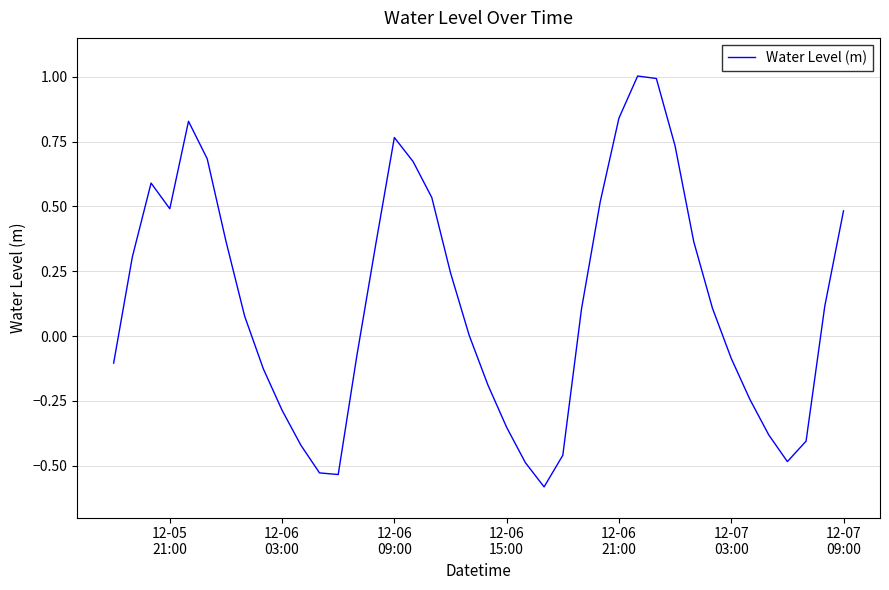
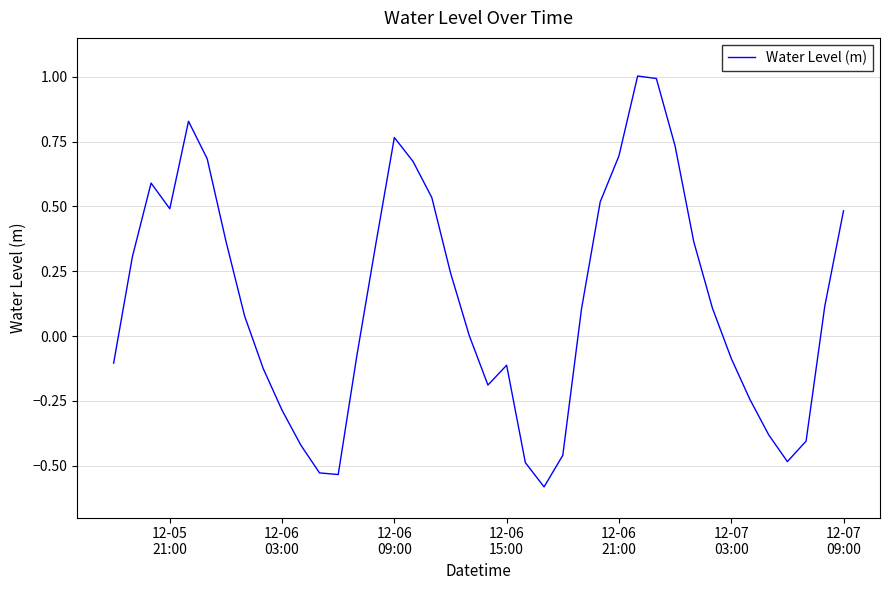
  {
    "12-05 21:00": 0.49,
    "12-06 03:00": -0.29,
    "12-06 09:00": 0.77,
-   "12-06 15:00": -0.35,
-   "12-06 21:00": 0.84,
+   "12-06 15:00": -0.11,
+   "12-06 21:00": 0.69,
    "12-07 03:00": -0.09,
    "12-07 09:00": 0.48
  }
